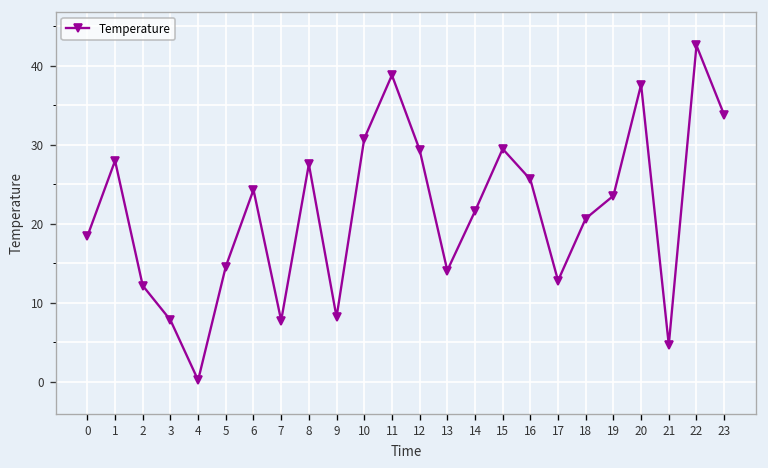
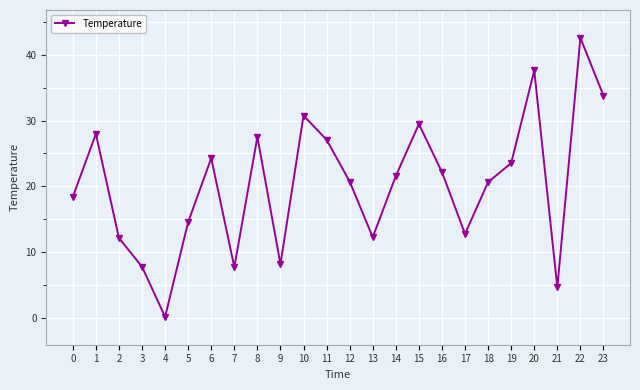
  {
    "0": 18,
    "1": 28,
    "2": 12,
    "3": 8,
    "4": 0,
    "5": 15,
    "6": 24,
    "7": 8,
    "8": 28,
    "9": 8,
    "10": 31,
-   "11": 39,
-   "12": 29,
-   "13": 14,
+   "11": 27,
+   "12": 21,
+   "13": 12,
    "14": 22,
    "15": 29,
-   "16": 26,
+   "16": 22,
    "17": 13,
    "18": 21,
    "19": 24,
    "20": 38,
    "21": 5,
    "22": 43,
    "23": 34
  }
